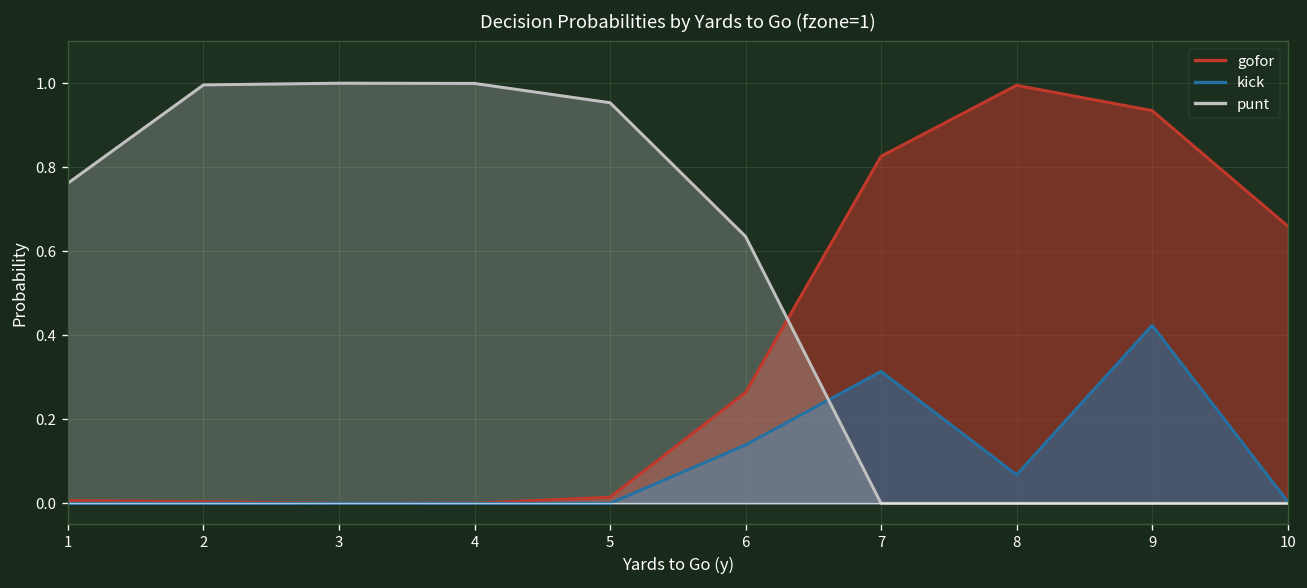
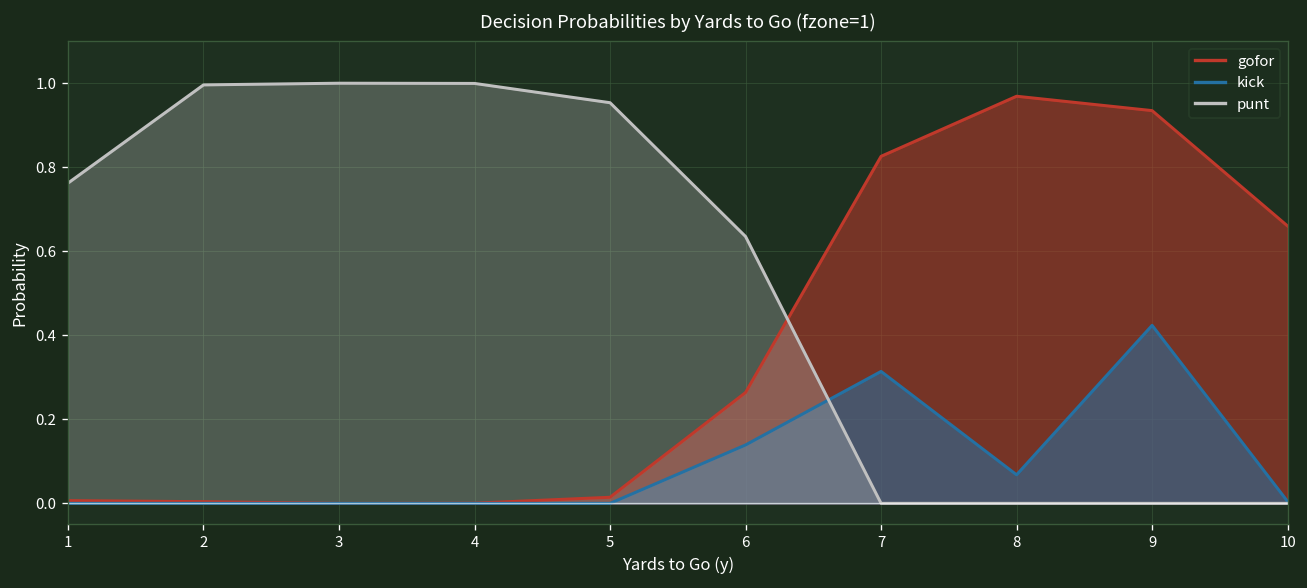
  {
    "gofor": {
      "5": 0.01,
      "6": 0.26,
      "7": 0.83,
-     "8": 1.00,
+     "8": 0.97,
      "9": 0.93,
      "10": 0.66
    },
    "kick": {
      "5": 0.00,
      "6": 0.14,
      "7": 0.31,
      "8": 0.07,
      "9": 0.42
    },
    "punt": {
      "1": 0.76,
      "2": 1.00,
      "3": 1.00,
      "4": 1.00,
      "5": 0.95,
      "6": 0.64,
      "7": 0.00,
      "8": 0.00,
      "9": 0.00
    }
  }
